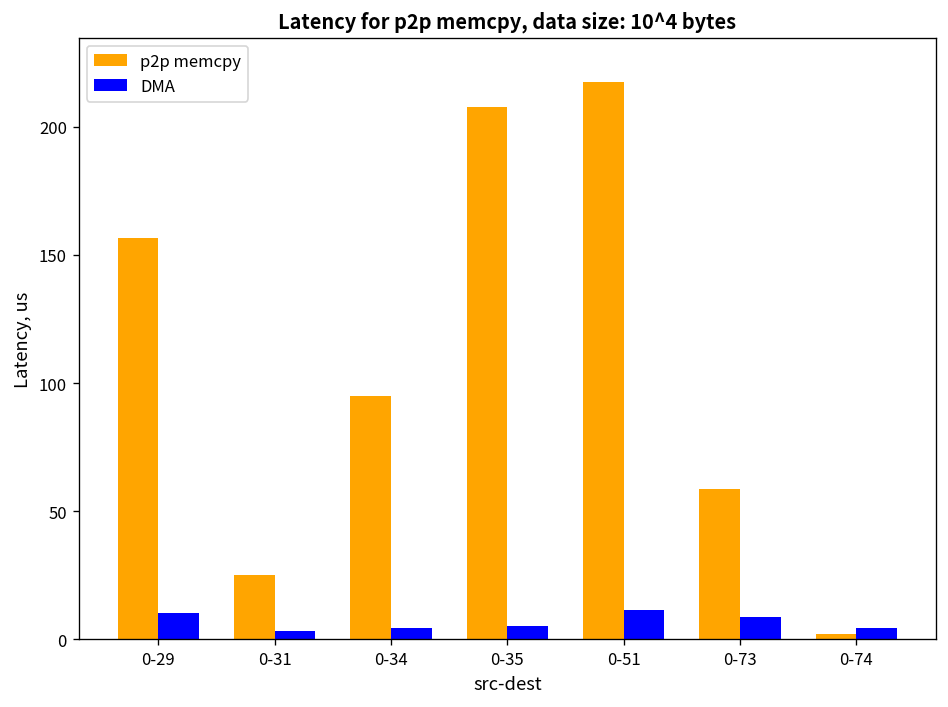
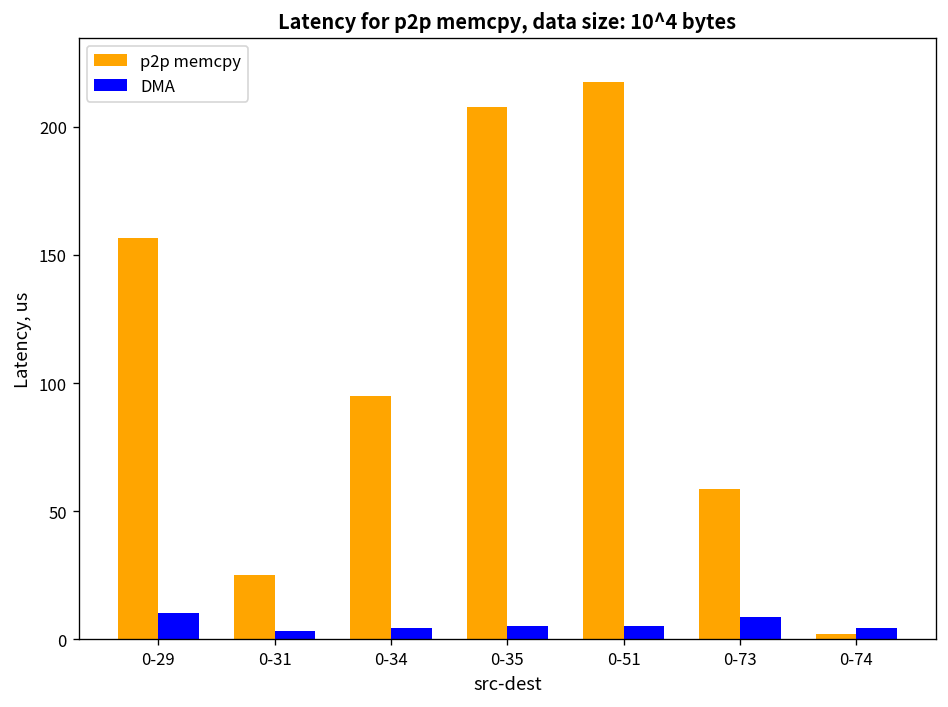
  {
    "p2p memcpy": {
      "0-29": 157,
      "0-31": 25,
      "0-34": 95,
      "0-35": 208,
      "0-51": 217,
      "0-73": 59,
      "0-74": 2
    },
    "DMA": {
      "0-29": 10,
      "0-31": 3,
      "0-34": 5,
      "0-35": 5,
-     "0-51": 12,
+     "0-51": 5,
      "0-73": 9,
      "0-74": 4
    }
  }
